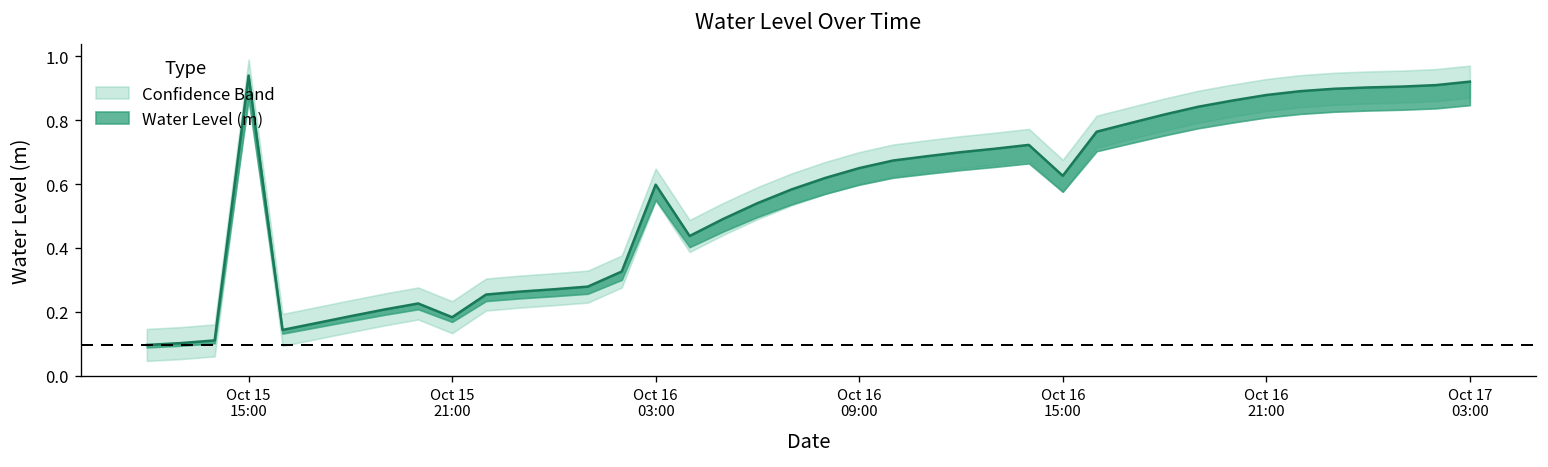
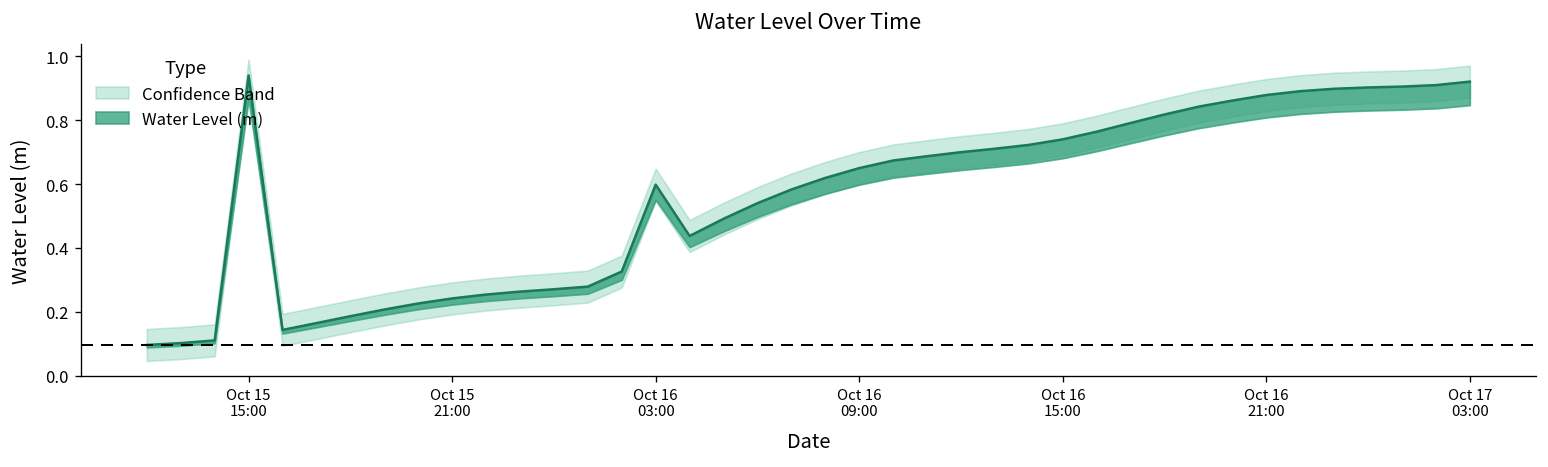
  {
    "Water Level (m)": {
      "Oct 15 15:00": 0.94,
-     "Oct 15 21:00": 0.18,
+     "Oct 15 21:00": 0.24,
      "Oct 16 03:00": 0.60,
      "Oct 16 09:00": 0.65,
-     "Oct 16 15:00": 0.63,
+     "Oct 16 15:00": 0.74,
      "Oct 16 21:00": 0.88,
      "Oct 17 03:00": 0.92
    }
  }
